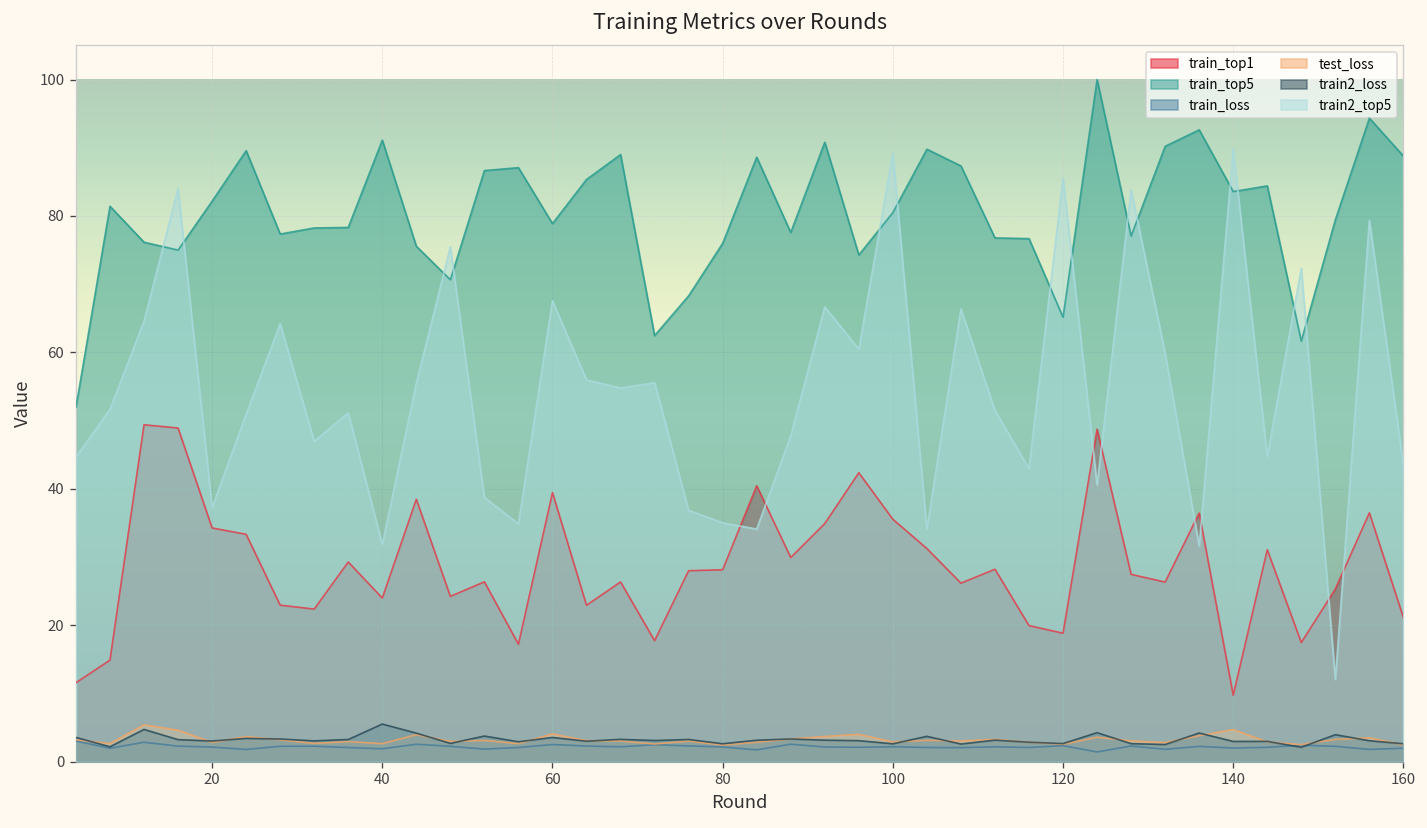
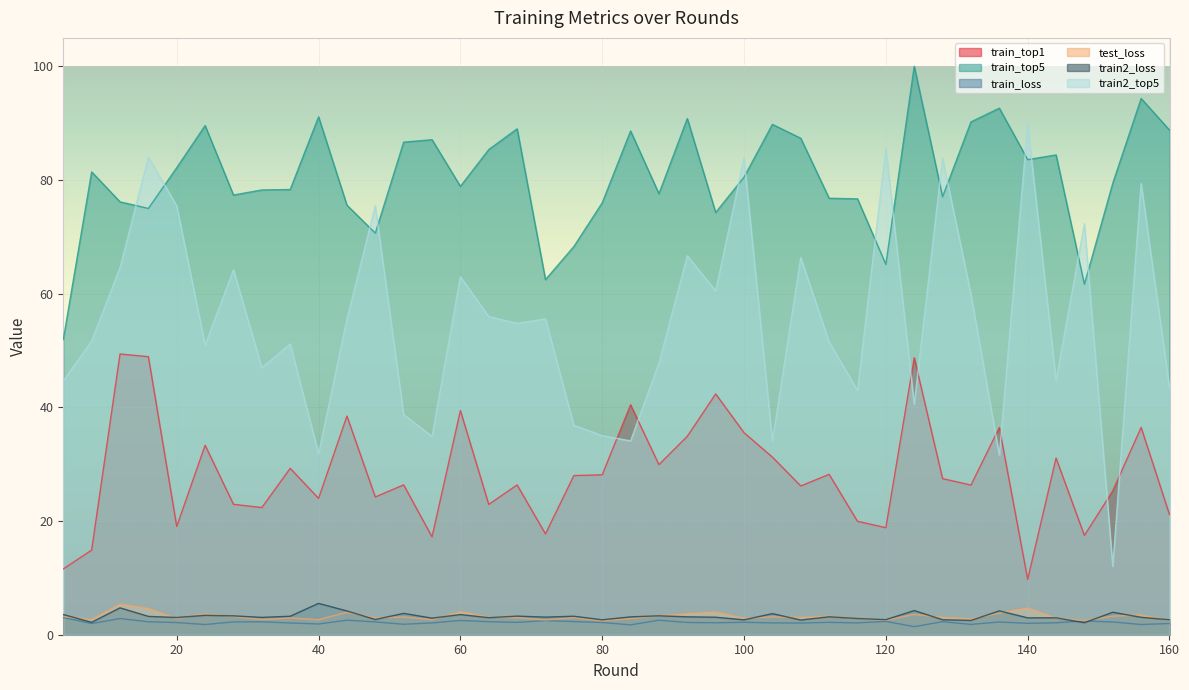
  {
    "train_top1": {
-     "20": 34,
+     "20": 19,
      "40": 24,
      "60": 39,
      "80": 28,
      "100": 36,
      "120": 19,
      "140": 10,
      "160": 21
    },
    "test_loss": {
      "40": 3,
      "60": 4,
      "140": 5
    },
    "train2_loss": {
      "40": 6,
      "60": 4,
      "140": 3
    },
    "train2_top5": {
-     "20": 37,
+     "20": 75,
      "40": 32,
-     "60": 68,
+     "60": 63,
      "80": 35,
-     "100": 89,
+     "100": 84,
      "120": 86,
      "140": 90,
      "160": 43
    }
  }
